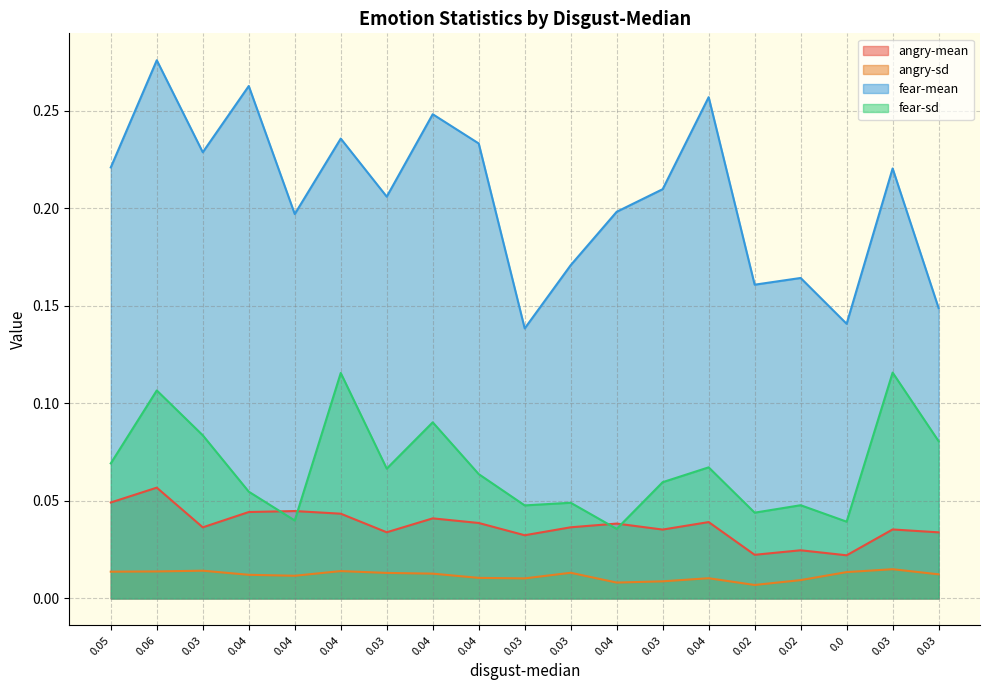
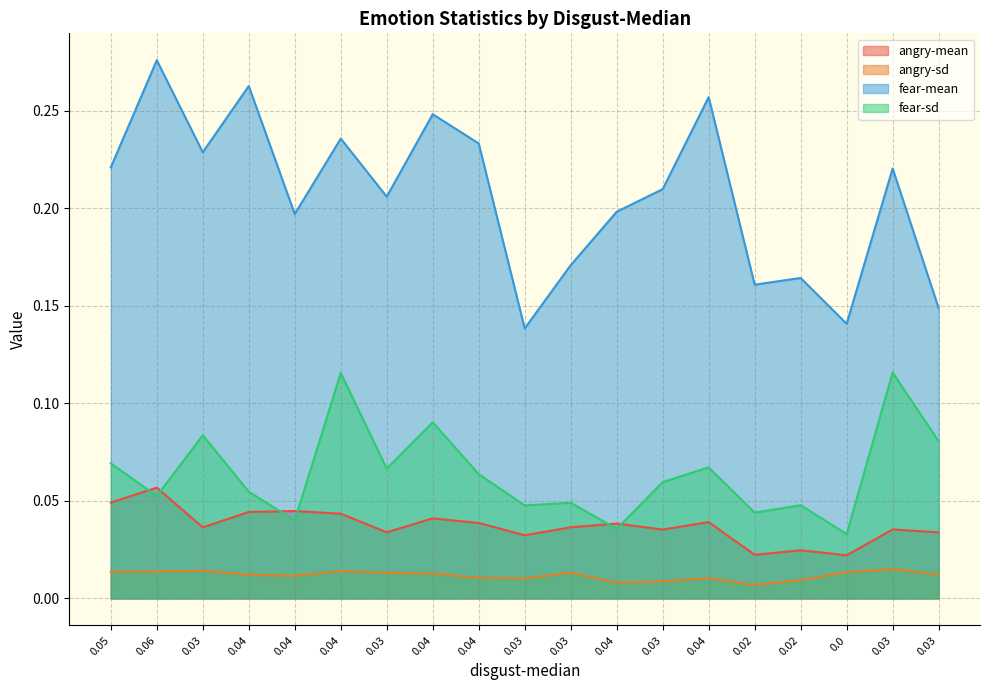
  {
    "fear-mean": {
      "0.05": 0.221,
      "0.06": 0.276,
      "0.0": 0.141
    },
    "fear-sd": {
      "0.05": 0.069,
-     "0.06": 0.107,
-     "0.0": 0.039
+     "0.06": 0.053,
+     "0.0": 0.033
    }
  }
